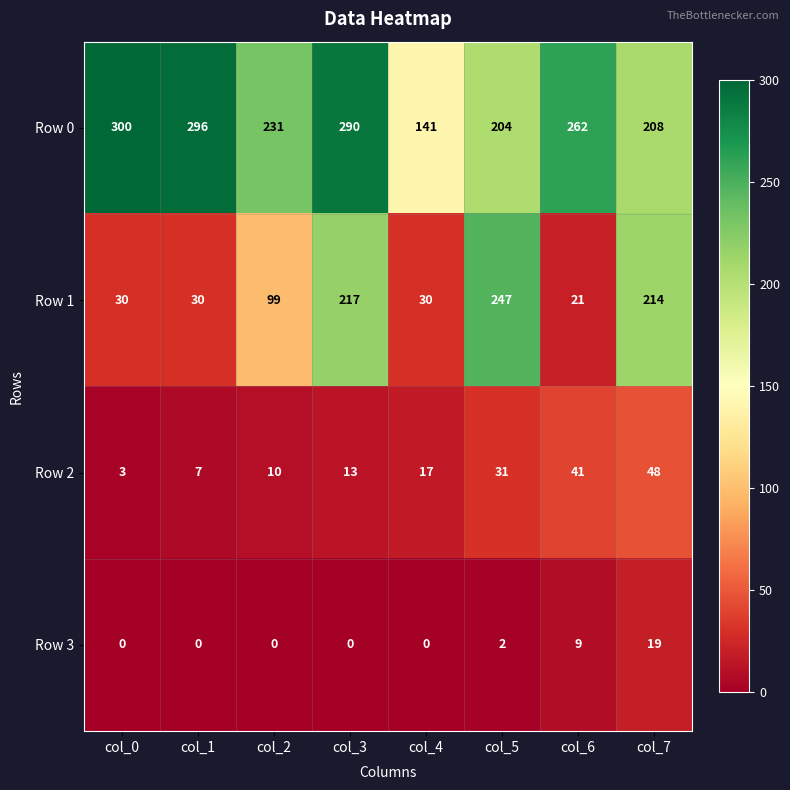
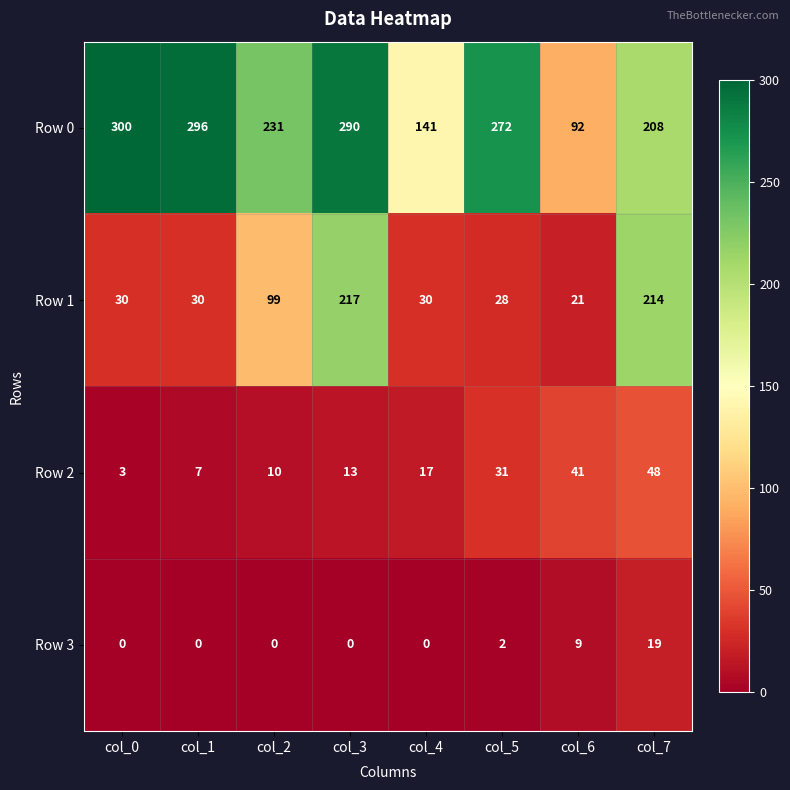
  {
    "Row 0": {
      "col_0": 300,
      "col_1": 296,
      "col_2": 231,
      "col_3": 290,
      "col_4": 141,
-     "col_5": 204,
-     "col_6": 262,
+     "col_5": 272,
+     "col_6": 92,
      "col_7": 208
    },
    "Row 1": {
      "col_0": 30,
      "col_1": 30,
      "col_2": 99,
      "col_3": 217,
      "col_4": 30,
-     "col_5": 247,
+     "col_5": 28,
      "col_6": 21,
      "col_7": 214
    },
    "Row 2": {
      "col_0": 3,
      "col_1": 7,
      "col_2": 10,
      "col_3": 13,
      "col_4": 17,
      "col_5": 31,
      "col_6": 41,
      "col_7": 48
    },
    "Row 3": {
      "col_0": 0,
      "col_1": 0,
      "col_2": 0,
      "col_3": 0,
      "col_4": 0,
      "col_5": 2,
      "col_6": 9,
      "col_7": 19
    }
  }
